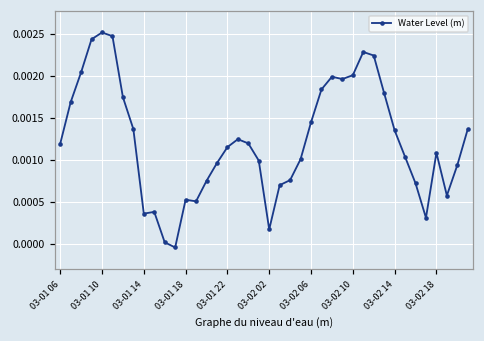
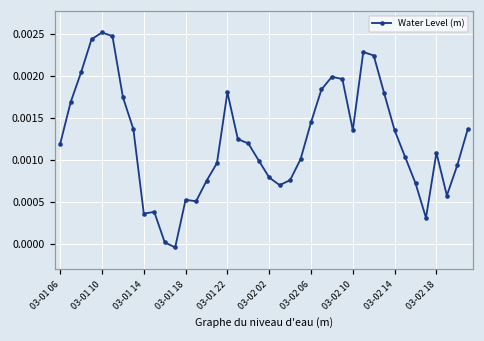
  {
    "03-01 06": 0.0012,
    "03-01 10": 0.0025,
    "03-01 14": 0.0004,
    "03-01 18": 0.0005,
-   "03-01 22": 0.0012,
-   "03-02 02": 0.0002,
+   "03-01 22": 0.0018,
+   "03-02 02": 0.0008,
    "03-02 06": 0.0015,
-   "03-02 10": 0.0020,
+   "03-02 10": 0.0014,
    "03-02 14": 0.0014,
    "03-02 18": 0.0011
  }
